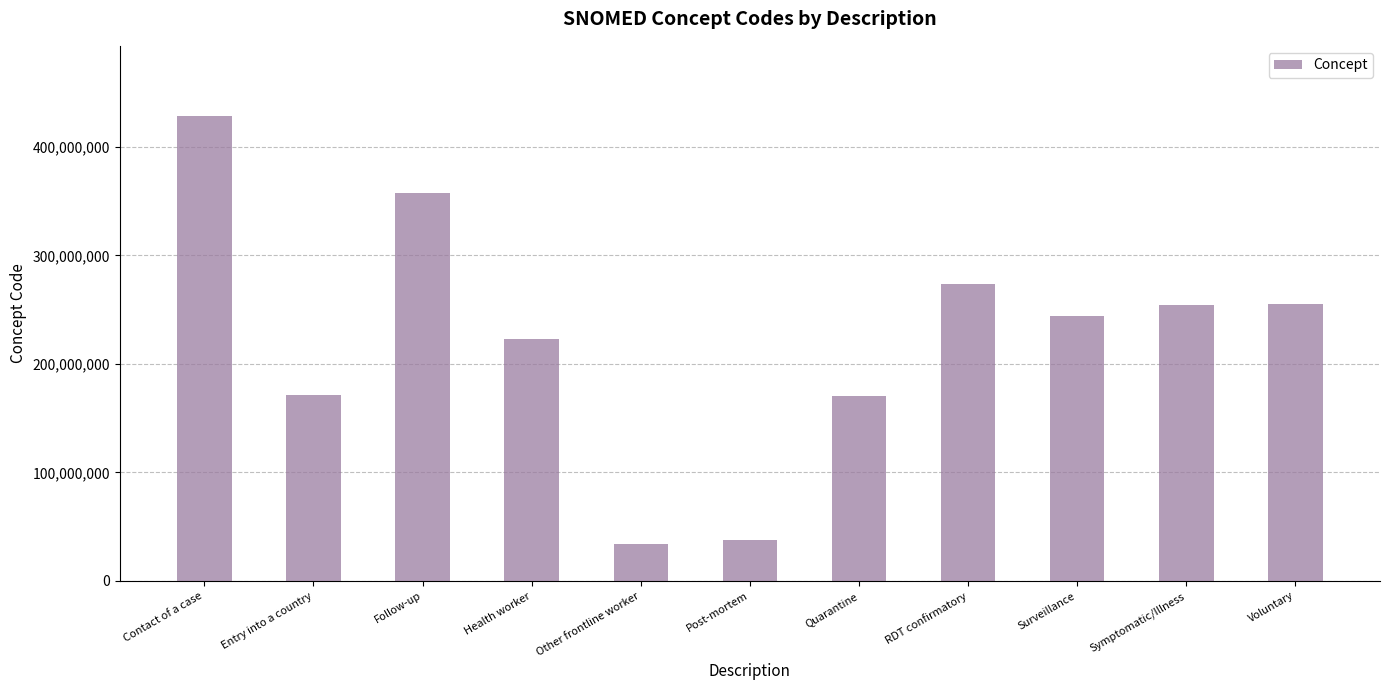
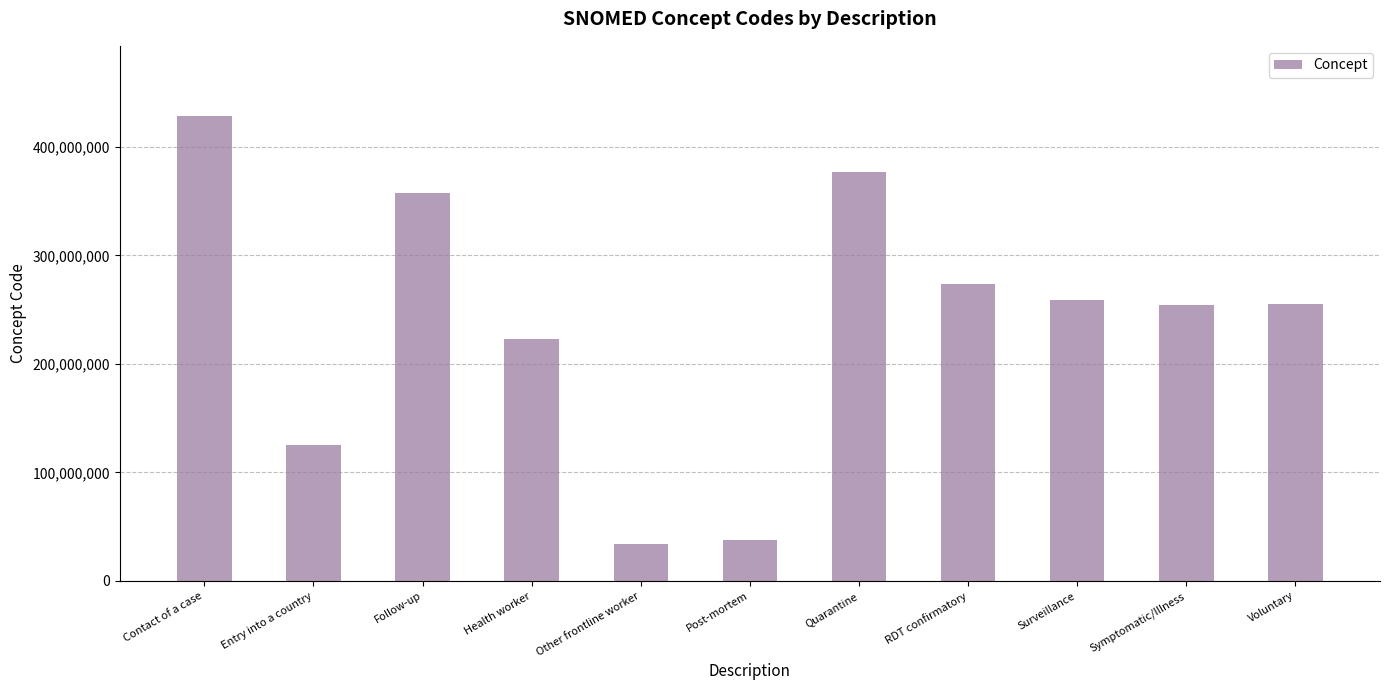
  {
    "Contact of a case": "429,000,000",
-   "Entry into a country": "171,000,000",
+   "Entry into a country": "125,000,000",
    "Follow-up": "358,000,000",
    "Health worker": "223,000,000",
    "Other frontline worker": "34,000,000",
    "Post-mortem": "38,000,000",
-   "Quarantine": "170,000,000",
+   "Quarantine": "376,000,000",
    "RDT confirmatory": "273,000,000",
-   "Surveillance": "244,000,000",
+   "Surveillance": "258,000,000",
    "Symptomatic/Illness": "254,000,000",
    "Voluntary": "255,000,000"
  }
